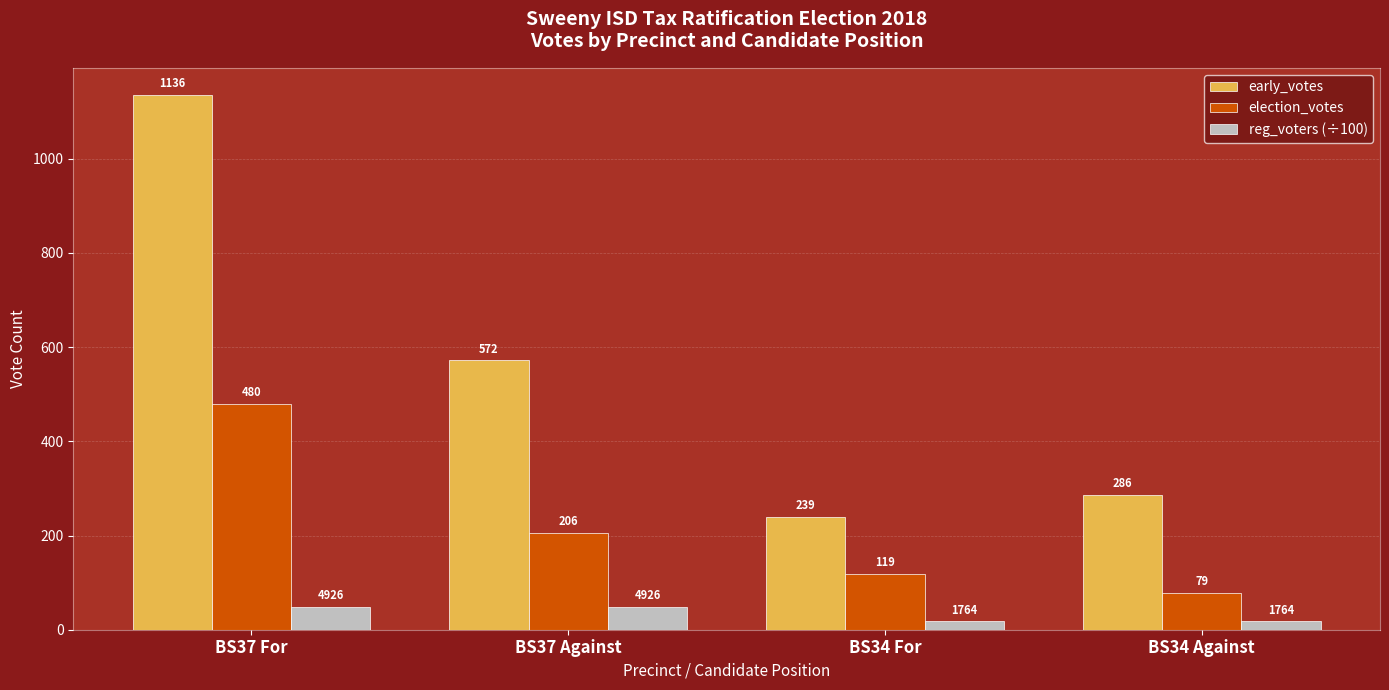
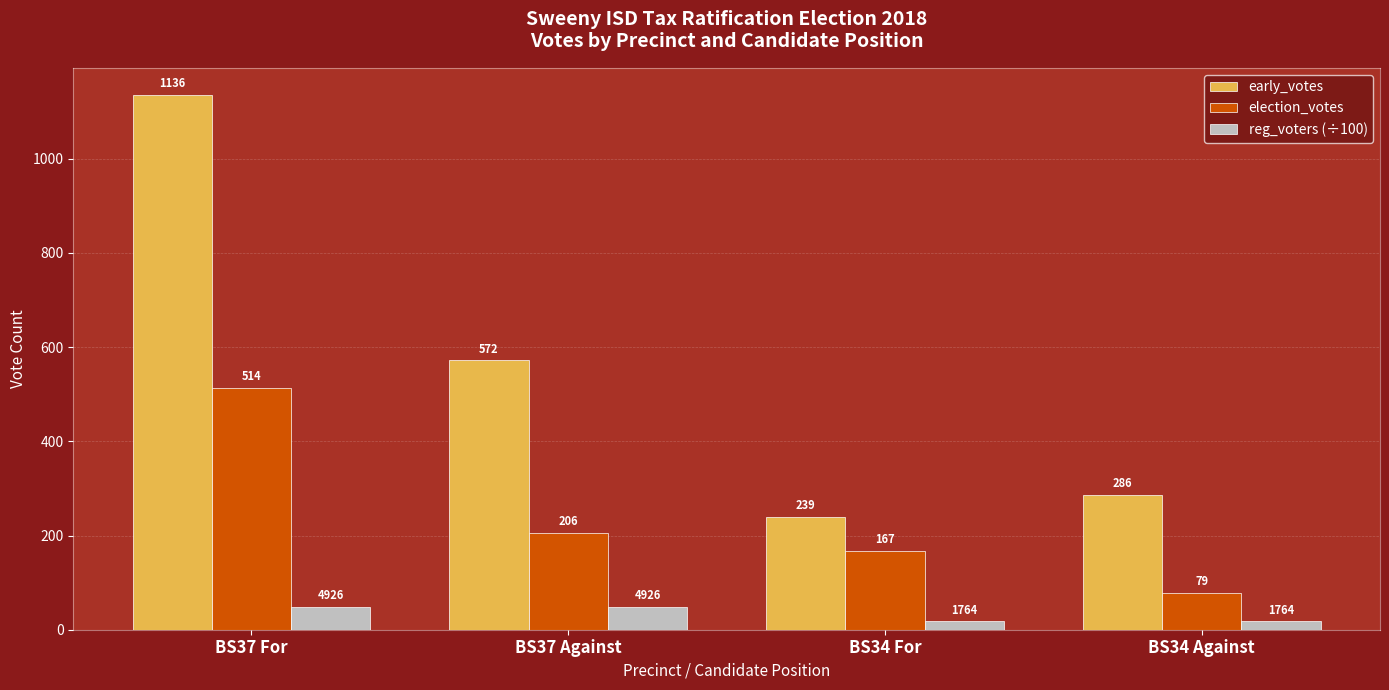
  {
    "early_votes": {
      "BS37 For": 1136,
      "BS37 Against": 572,
      "BS34 For": 239,
      "BS34 Against": 286
    },
    "election_votes": {
-     "BS37 For": 480,
+     "BS37 For": 514,
      "BS37 Against": 206,
-     "BS34 For": 119,
+     "BS34 For": 167,
      "BS34 Against": 79
    }
  }
